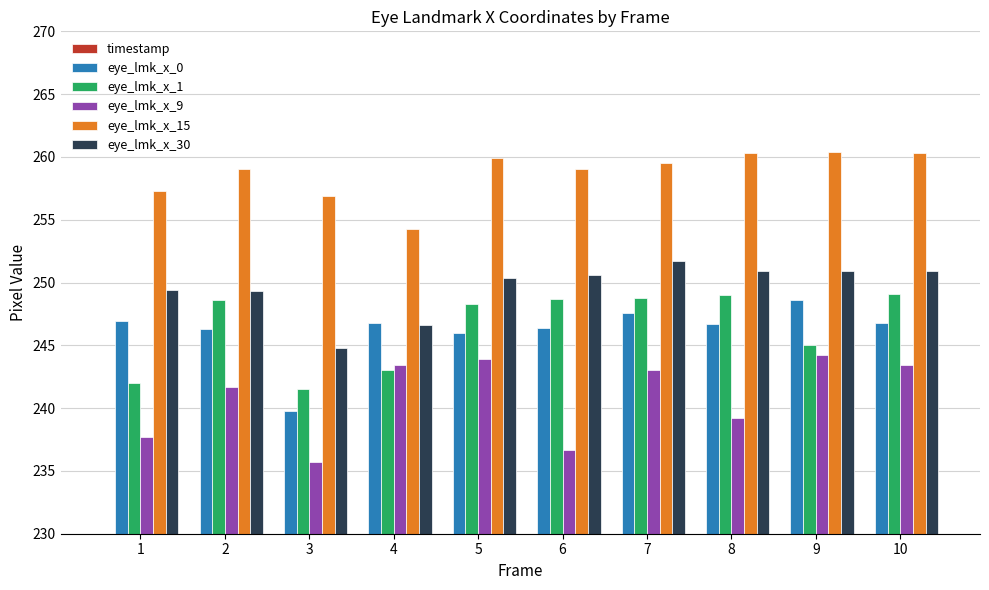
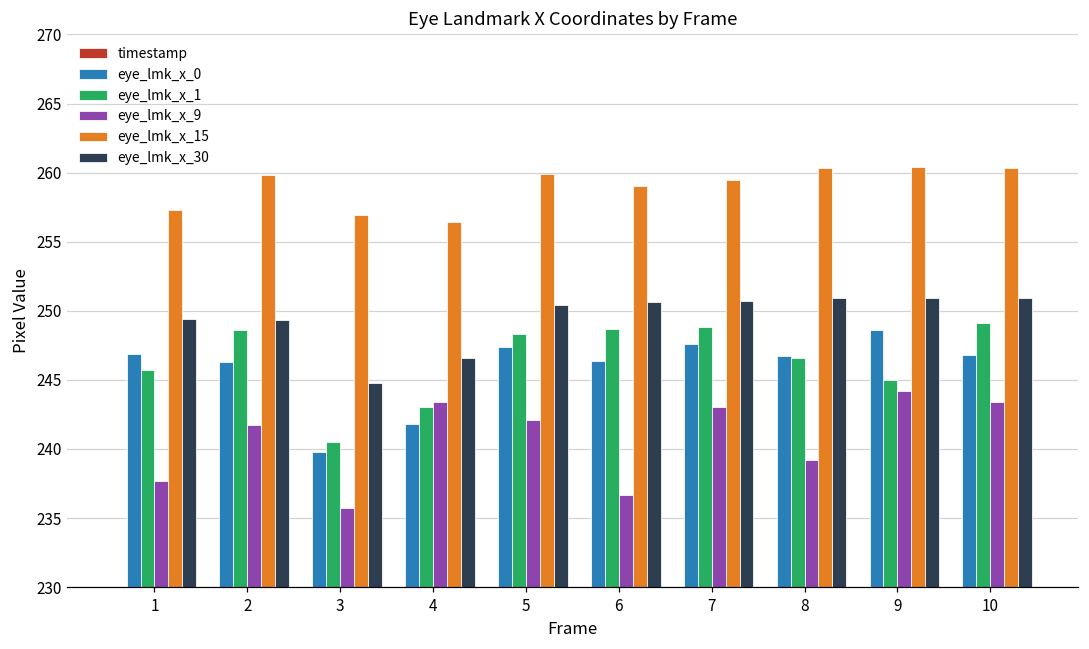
  {
    "eye_lmk_x_0": {
      "1": 246.9,
      "2": 246.3,
      "3": 239.8,
-     "4": 246.8,
-     "5": 246.0,
+     "4": 241.8,
+     "5": 247.4,
      "6": 246.4,
      "7": 247.6,
      "8": 246.7,
      "9": 248.6,
      "10": 246.8
    },
    "eye_lmk_x_1": {
-     "1": 242.0,
+     "1": 245.7,
      "2": 248.6,
-     "3": 241.5,
+     "3": 240.5,
      "4": 243.0,
      "5": 248.3,
      "6": 248.7,
      "7": 248.8,
-     "8": 249.0,
+     "8": 246.6,
      "9": 245.0,
      "10": 249.1
    },
    "eye_lmk_x_9": {
      "1": 237.7,
      "2": 241.7,
      "3": 235.7,
      "4": 243.4,
-     "5": 243.9,
+     "5": 242.1,
      "6": 236.7,
      "7": 243.0,
      "8": 239.2,
      "9": 244.2,
      "10": 243.4
    },
    "eye_lmk_x_15": {
      "1": 257.3,
-     "2": 259.0,
+     "2": 259.8,
      "3": 256.9,
-     "4": 254.3,
+     "4": 256.4,
      "5": 259.9,
      "6": 259.0,
      "7": 259.5,
      "8": 260.3,
      "9": 260.4,
      "10": 260.3
    },
    "eye_lmk_x_30": {
      "1": 249.4,
      "2": 249.3,
      "3": 244.8,
      "4": 246.6,
      "5": 250.4,
      "6": 250.6,
-     "7": 251.7,
+     "7": 250.7,
      "8": 250.9,
      "9": 250.9,
      "10": 250.9
    }
  }
